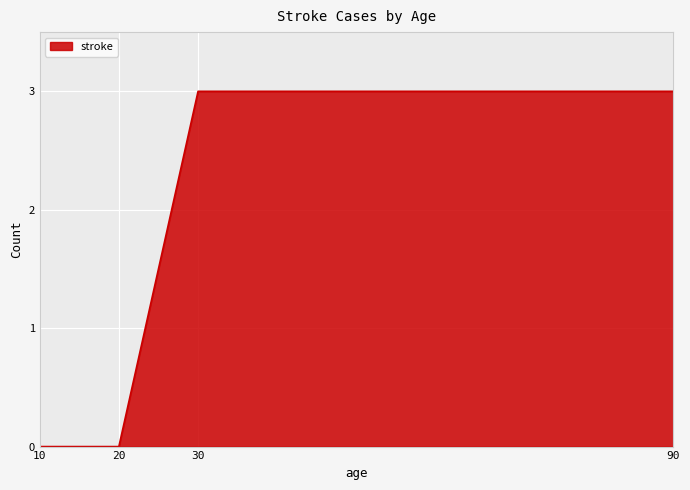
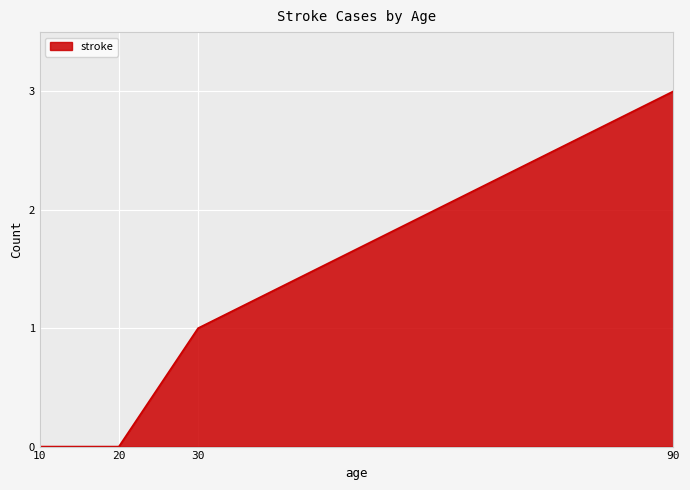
  {
    "10": 0,
    "20": 0,
-   "30": 3,
+   "30": 1,
    "90": 3
  }
